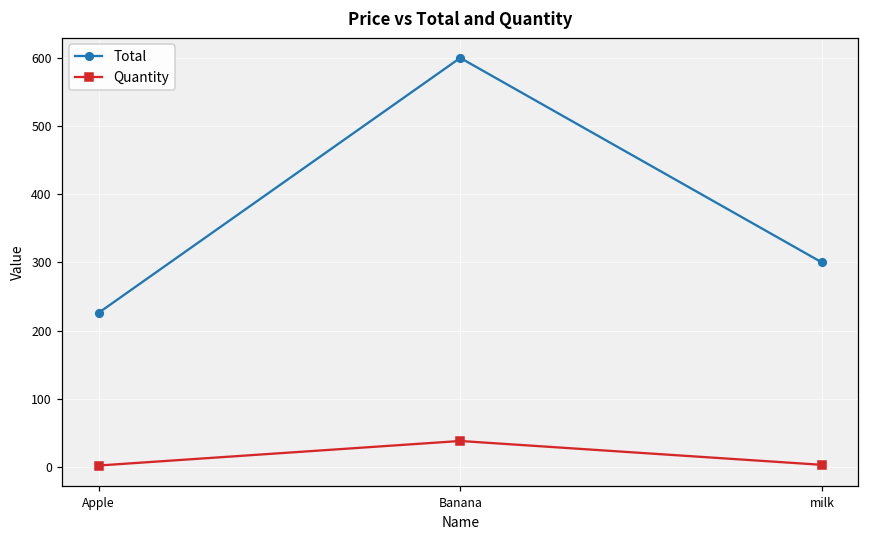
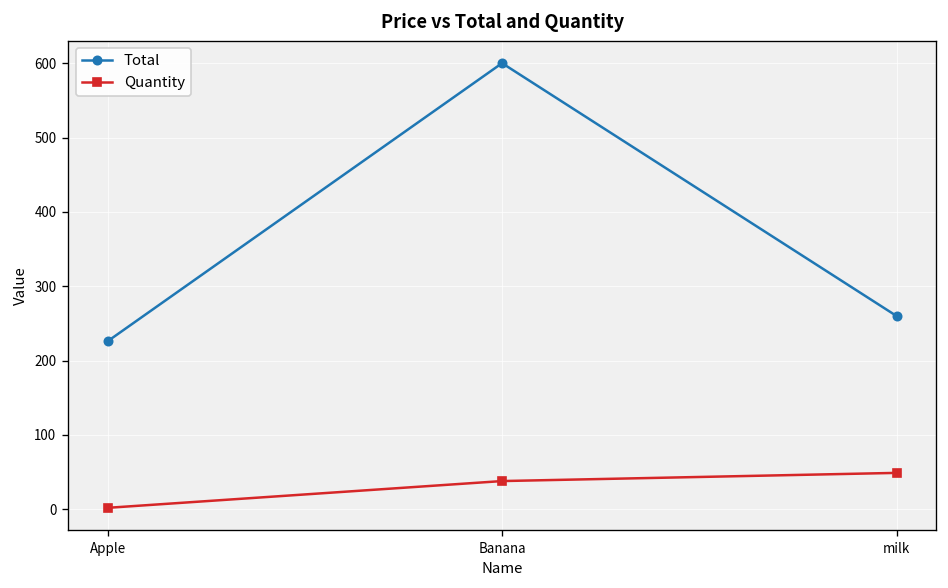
  {
    "Total": {
      "Apple": 230,
      "Banana": 600,
-     "milk": 300
+     "milk": 260
    },
    "Quantity": {
      "Apple": 0,
      "Banana": 40,
-     "milk": 0
+     "milk": 50
    }
  }
